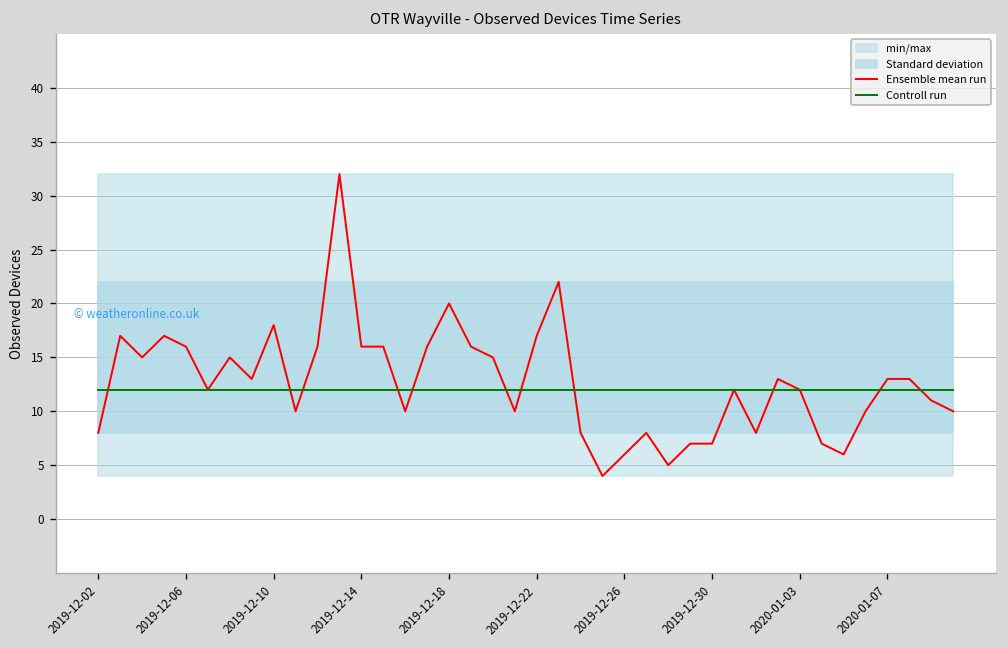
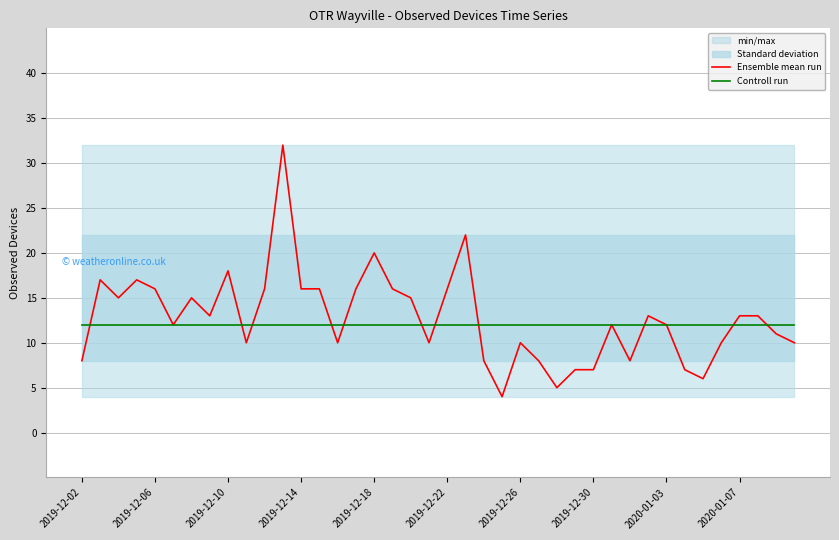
  {
    "Ensemble mean run": {
      "2019-12-02": 8,
      "2019-12-06": 16,
      "2019-12-10": 18,
      "2019-12-14": 16,
      "2019-12-18": 20,
-     "2019-12-22": 17,
-     "2019-12-26": 6,
+     "2019-12-22": 16,
+     "2019-12-26": 10,
      "2019-12-30": 7,
      "2020-01-07": 13
    },
    "Controll run": {
      "2019-12-02": 12,
      "2019-12-06": 12,
      "2019-12-10": 12,
      "2019-12-14": 12,
      "2019-12-18": 12,
      "2019-12-22": 12,
      "2019-12-26": 12,
      "2019-12-30": 12,
      "2020-01-07": 12
    }
  }
